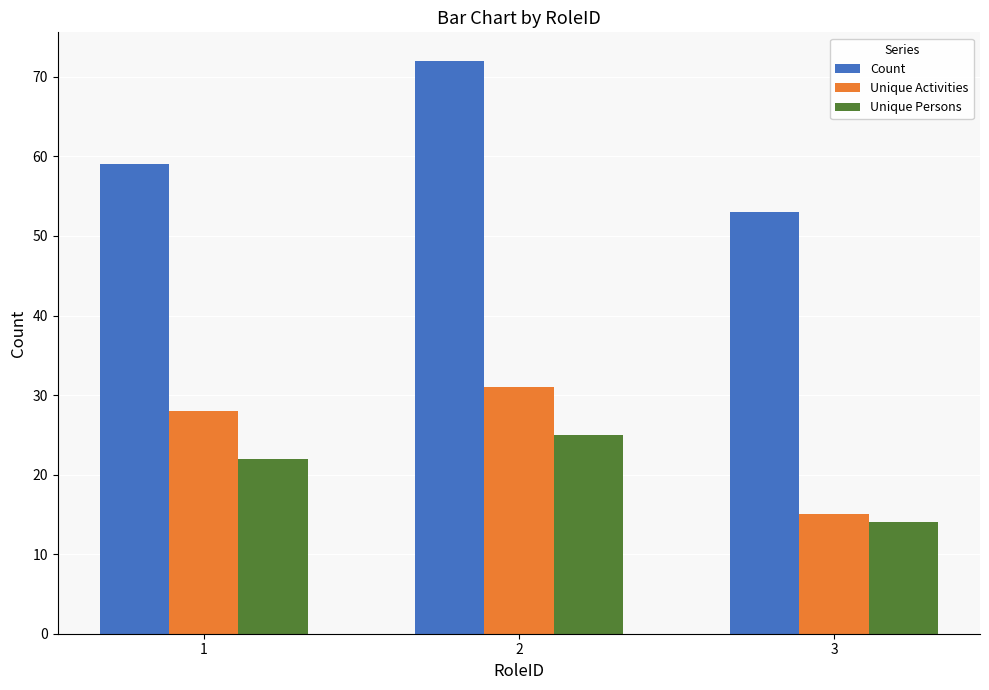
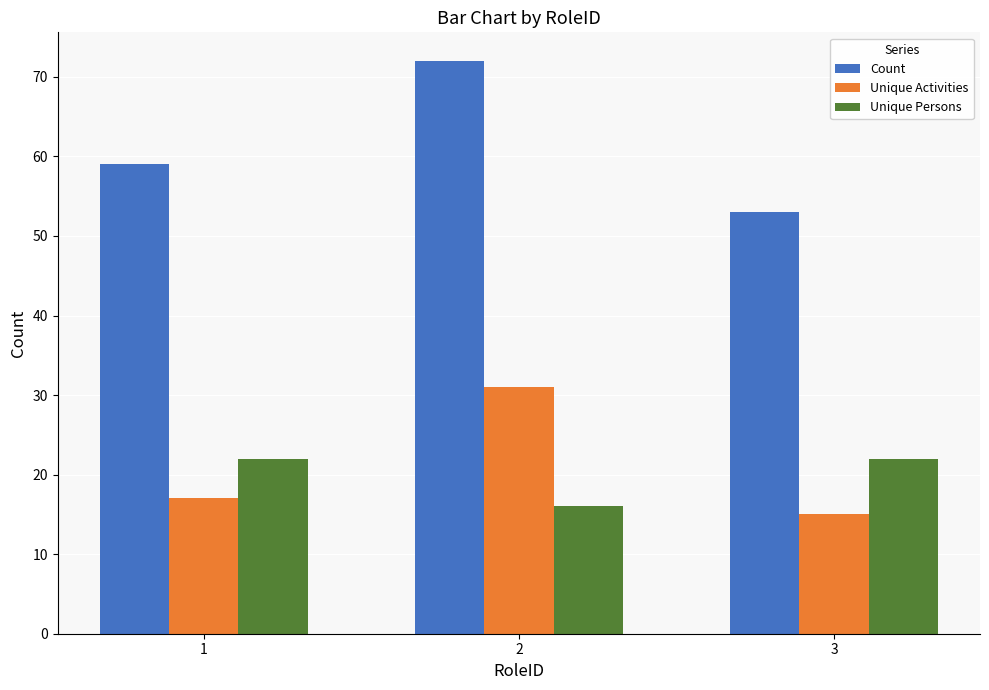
  {
    "Count": {
      "1": 59,
      "2": 72,
      "3": 53
    },
    "Unique Activities": {
-     "1": 28,
+     "1": 17,
      "2": 31,
      "3": 15
    },
    "Unique Persons": {
      "1": 22,
-     "2": 25,
-     "3": 14
+     "2": 16,
+     "3": 22
    }
  }
